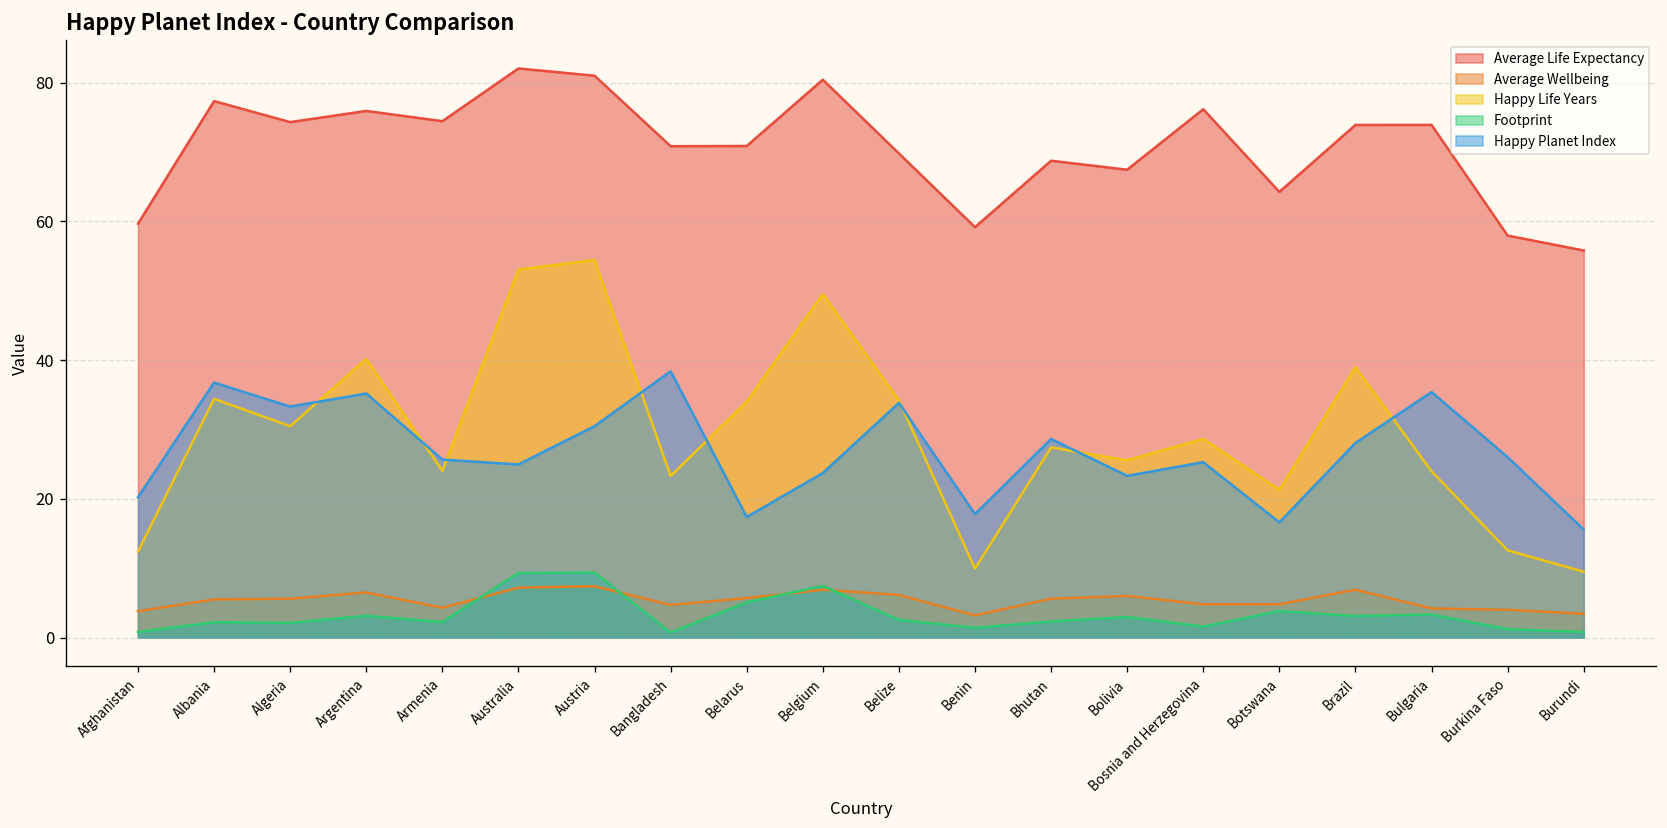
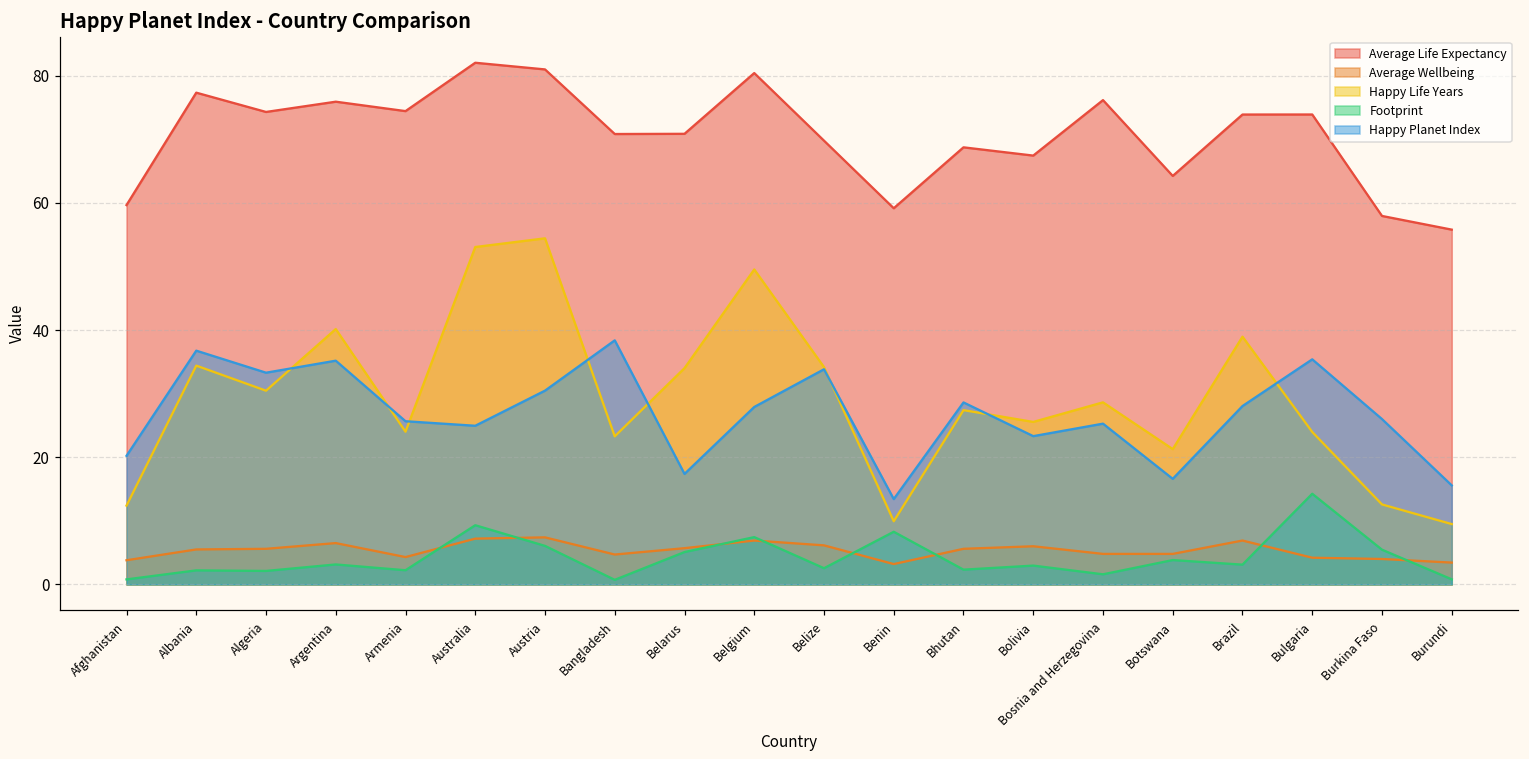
  {
    "Footprint": {
      "Afghanistan": 1,
      "Albania": 2,
      "Algeria": 2,
      "Argentina": 3,
      "Armenia": 2,
      "Australia": 9,
-     "Austria": 9,
+     "Austria": 6,
      "Bangladesh": 1,
      "Belarus": 5,
      "Belgium": 7,
      "Belize": 3,
-     "Benin": 1,
+     "Benin": 8,
      "Bhutan": 2,
      "Bolivia": 3,
      "Bosnia and Herzegovina": 2,
      "Botswana": 4,
      "Brazil": 3,
-     "Bulgaria": 3,
-     "Burkina Faso": 1,
+     "Bulgaria": 14,
+     "Burkina Faso": 5,
      "Burundi": 1
    },
    "Happy Planet Index": {
      "Afghanistan": 20,
      "Albania": 37,
      "Algeria": 33,
      "Argentina": 35,
      "Armenia": 26,
      "Australia": 25,
      "Austria": 30,
      "Bangladesh": 38,
      "Belarus": 17,
-     "Belgium": 24,
-     "Benin": 18,
+     "Belgium": 28,
+     "Benin": 13,
      "Bhutan": 29,
      "Bolivia": 23,
      "Bosnia and Herzegovina": 25,
      "Botswana": 17,
      "Brazil": 28,
      "Bulgaria": 35,
      "Burkina Faso": 26,
      "Burundi": 16
    }
  }
